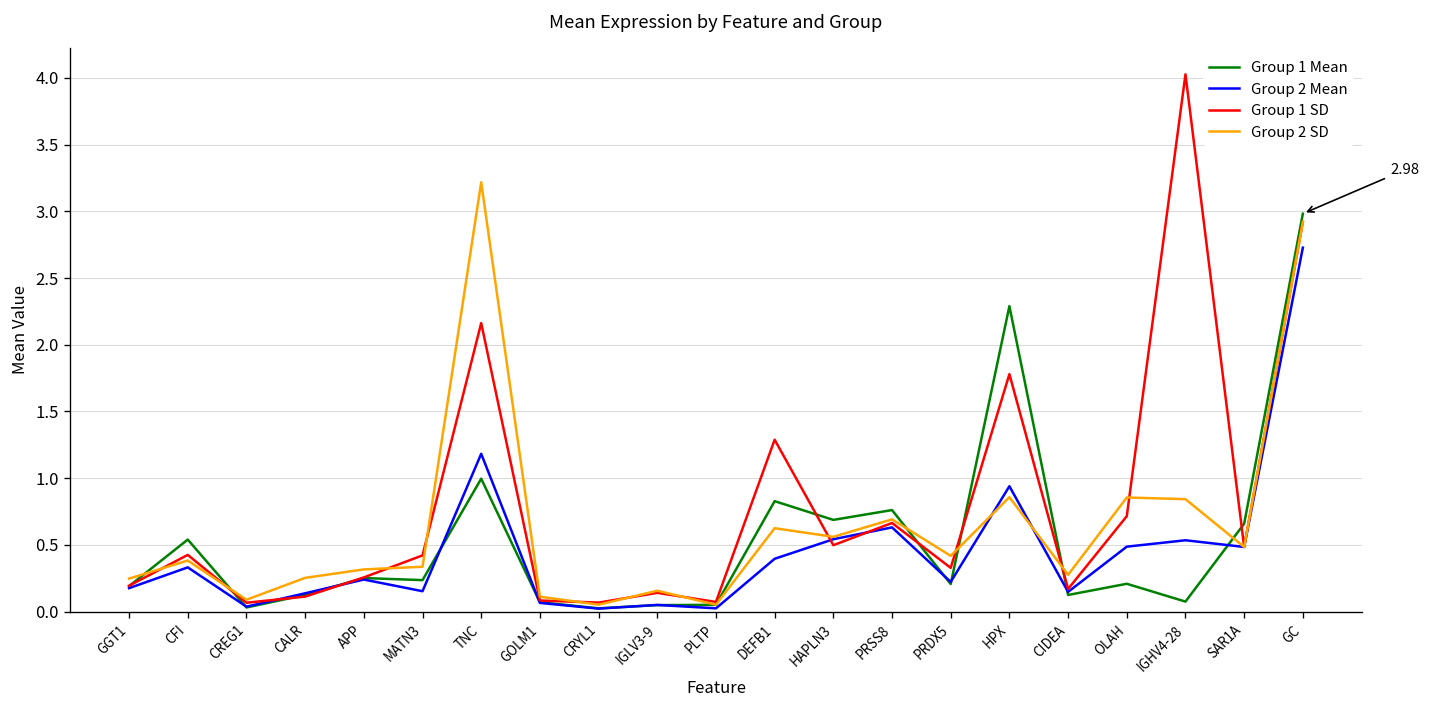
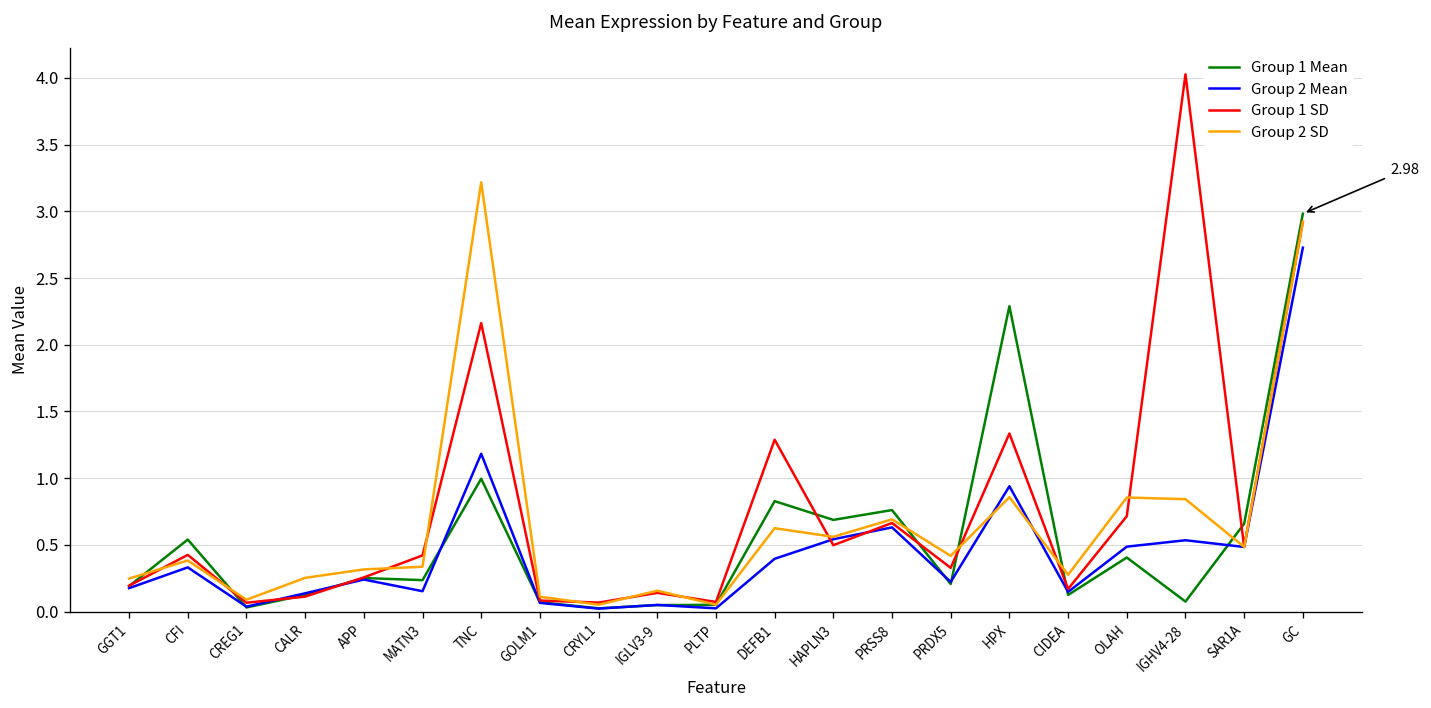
  {
    "Group 1 Mean": {
      "CFI": 0.54,
      "MATN3": 0.24,
      "TNC": 1.00,
      "DEFB1": 0.83,
      "HAPLN3": 0.69,
      "PRSS8": 0.76,
      "HPX": 2.29,
      "CIDEA": 0.12,
-     "OLAH": 0.21,
+     "OLAH": 0.41,
      "IGHV4-28": 0.08,
      "SAR1A": 0.66
    },
    "Group 2 Mean": {
      "CFI": 0.33,
      "MATN3": 0.15,
      "TNC": 1.18,
      "PLTP": 0.02,
      "DEFB1": 0.40,
      "PRSS8": 0.63,
      "HPX": 0.94,
      "OLAH": 0.49,
      "IGHV4-28": 0.53,
      "GC": 2.73
    },
    "Group 1 SD": {
      "CFI": 0.43,
      "MATN3": 0.42,
      "TNC": 2.16,
      "DEFB1": 1.29,
      "HAPLN3": 0.50,
      "PRSS8": 0.66,
      "PRDX5": 0.33,
-     "HPX": 1.78,
+     "HPX": 1.33,
      "OLAH": 0.72,
      "IGHV4-28": 4.03
    },
    "Group 2 SD": {
      "GGT1": 0.25,
      "CFI": 0.38,
      "CALR": 0.25,
      "APP": 0.32,
      "MATN3": 0.34,
      "TNC": 3.22,
      "GOLM1": 0.11,
      "DEFB1": 0.63,
      "PRSS8": 0.69,
      "PRDX5": 0.42,
      "HPX": 0.86,
      "CIDEA": 0.28,
      "OLAH": 0.86,
      "IGHV4-28": 0.84
    }
  }
